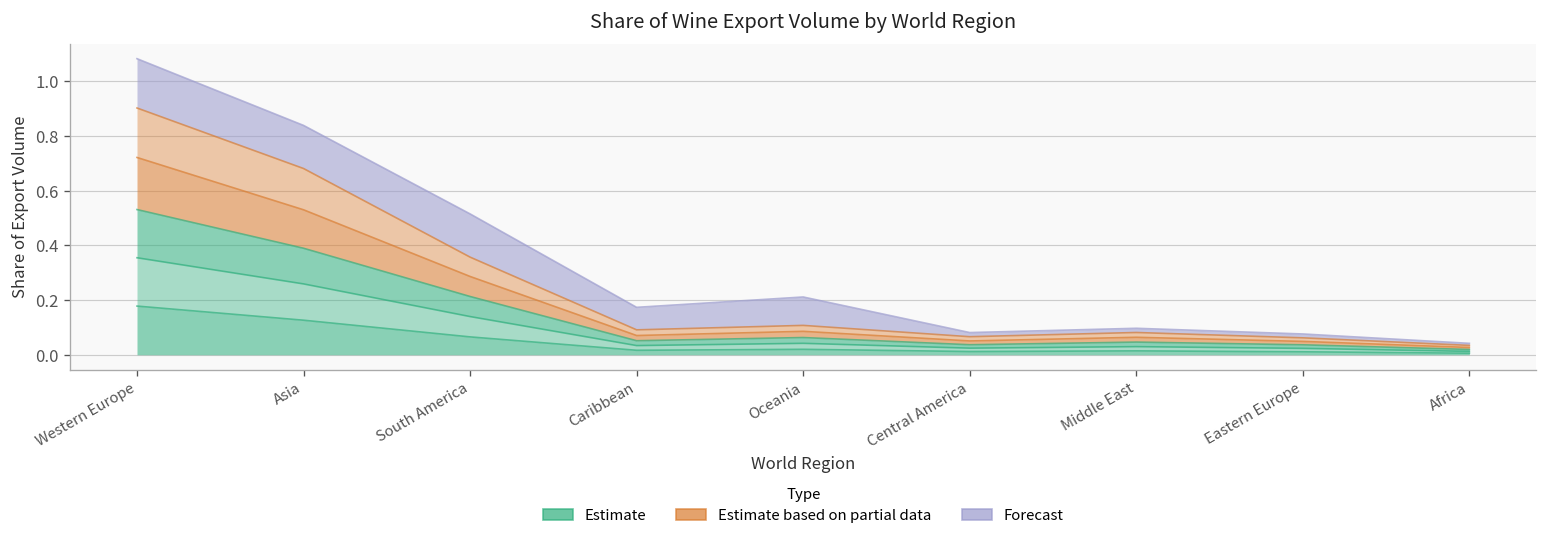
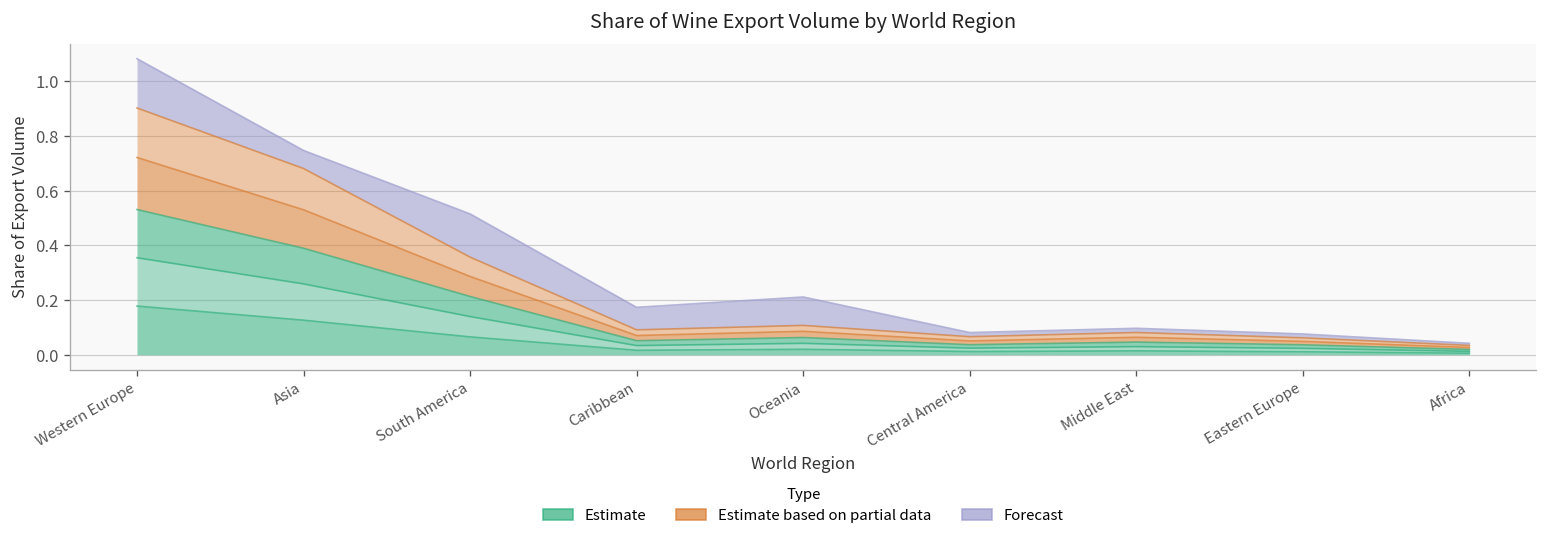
  {
    "Forecast": {
      "Western Europe": 0.18,
-     "Asia": 0.16,
+     "Asia": 0.07,
      "South America": 0.16,
      "Caribbean": 0.08,
      "Oceania": 0.10,
      "Central America": 0.02,
      "Middle East": 0.02,
      "Eastern Europe": 0.01
    }
  }
